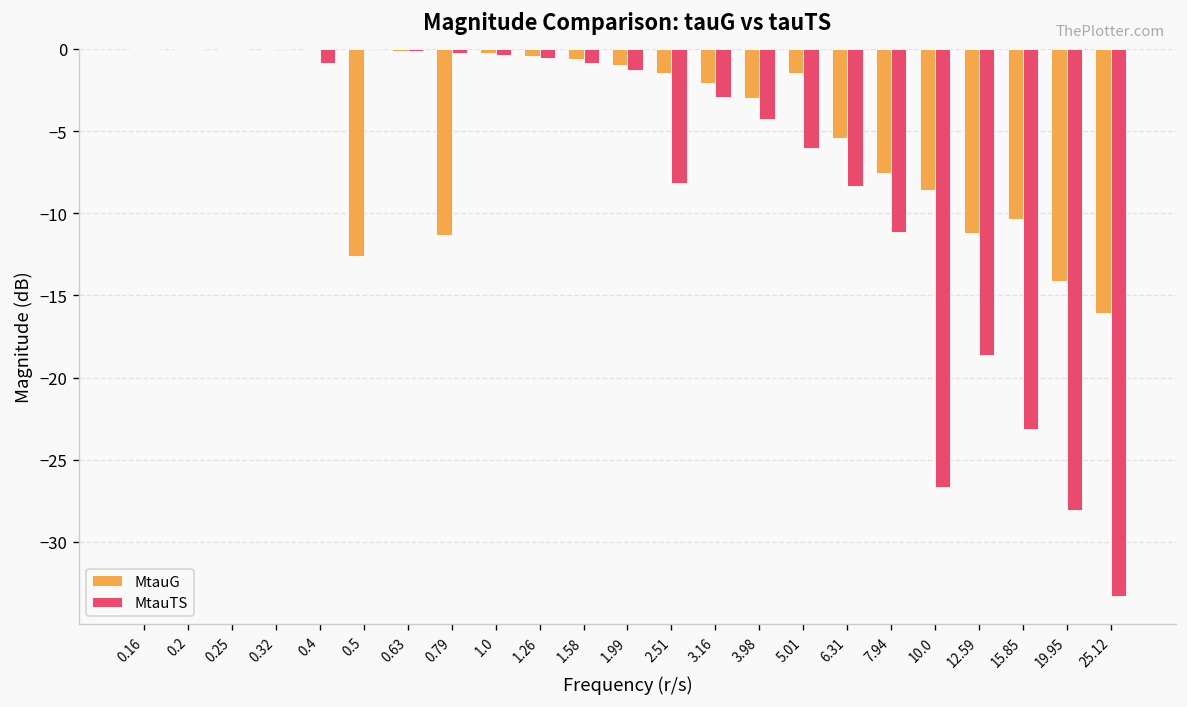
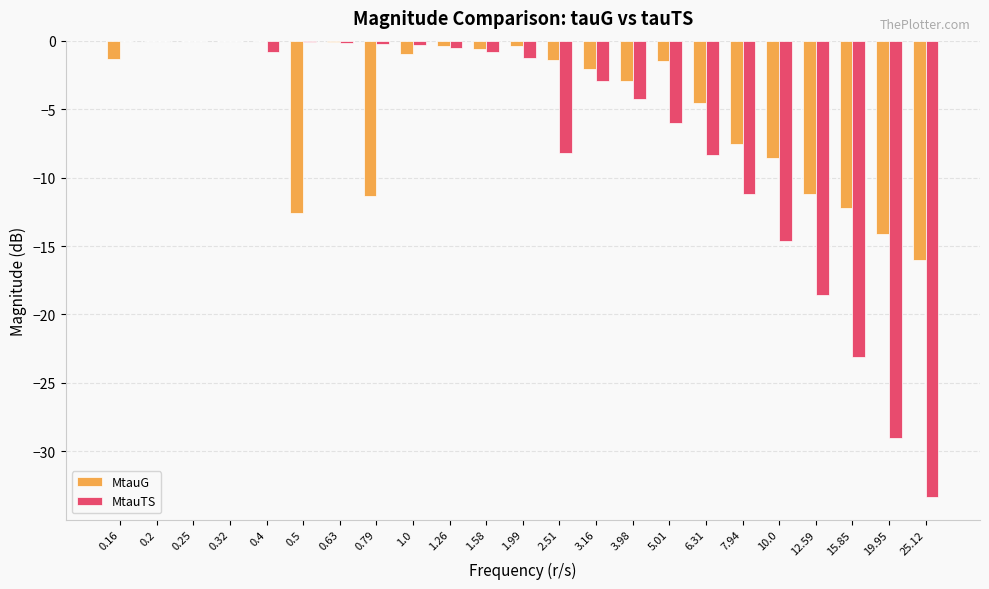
  {
    "MtauG": {
-     "0.16": 0.0,
+     "0.16": -1.4,
      "0.5": -12.6,
      "0.79": -11.3,
-     "1.0": -0.3,
+     "1.0": -0.9,
      "1.26": -0.4,
      "1.58": -0.6,
-     "1.99": -1.0,
+     "1.99": -0.4,
      "2.51": -1.4,
      "3.16": -2.1,
      "3.98": -3.0,
      "5.01": -1.5,
-     "6.31": -5.4,
+     "6.31": -4.6,
      "7.94": -7.6,
      "10.0": -8.6,
      "12.59": -11.2,
-     "15.85": -10.4,
+     "15.85": -12.2,
      "19.95": -14.1,
      "25.12": -16.0
    },
    "MtauTS": {
      "0.4": -0.9,
      "0.79": -0.2,
      "1.0": -0.3,
      "1.26": -0.5,
      "1.58": -0.8,
      "1.99": -1.3,
      "2.51": -8.2,
      "3.16": -2.9,
      "3.98": -4.3,
      "5.01": -6.0,
      "6.31": -8.3,
      "7.94": -11.2,
-     "10.0": -26.7,
+     "10.0": -14.6,
      "12.59": -18.6,
      "15.85": -23.1,
-     "19.95": -28.1,
+     "19.95": -29.0,
      "25.12": -33.3
    }
  }
